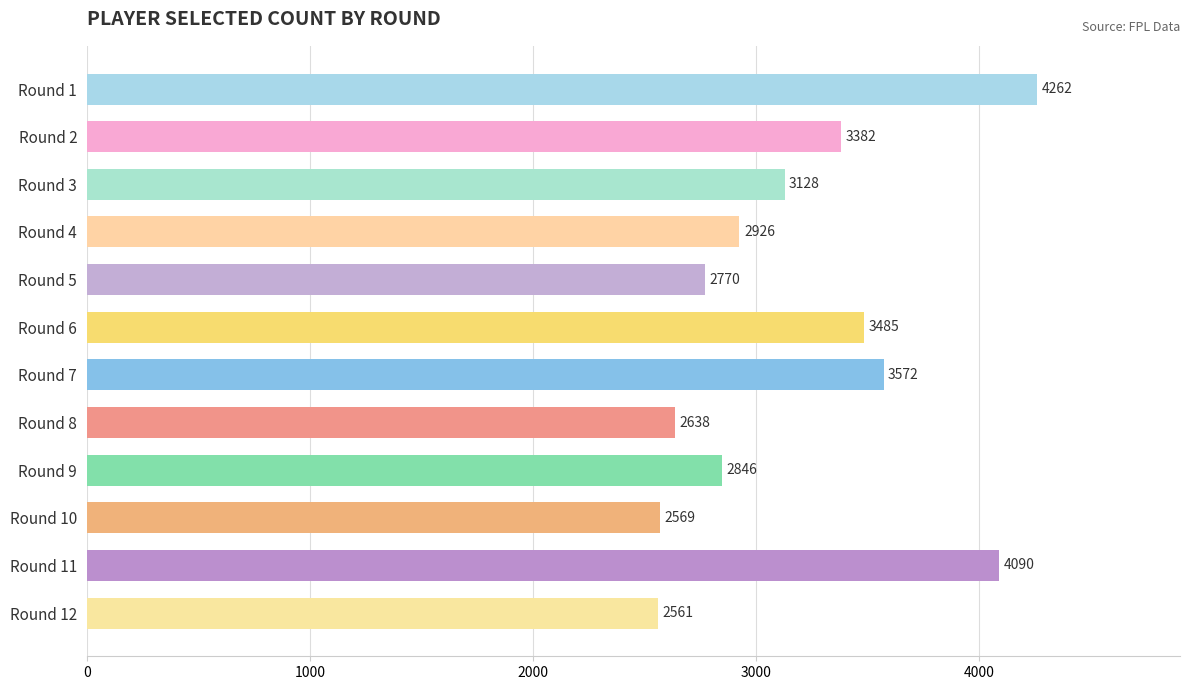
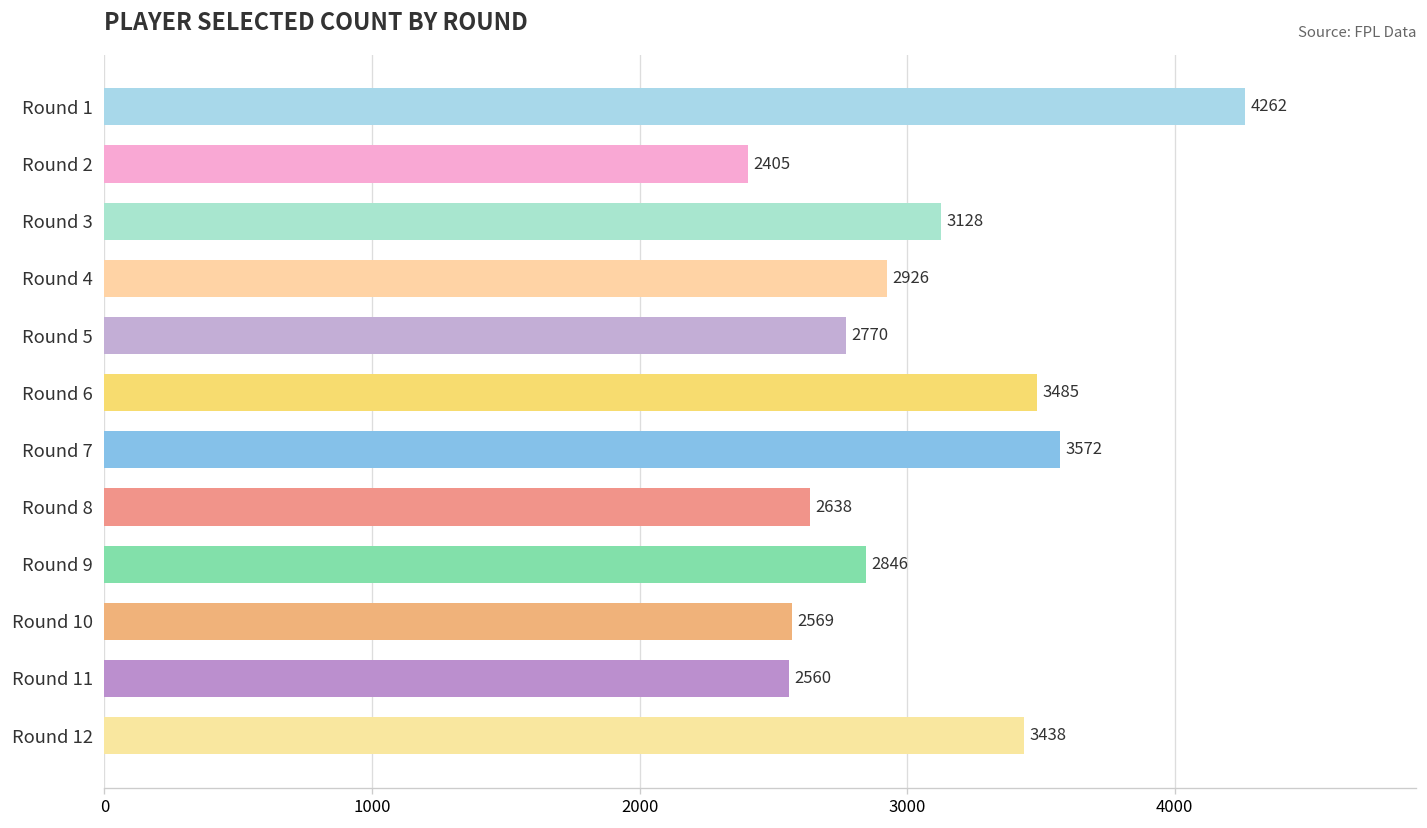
  {
    "Round 1": 4262,
-   "Round 2": 3382,
+   "Round 2": 2405,
    "Round 3": 3128,
    "Round 4": 2926,
    "Round 5": 2770,
    "Round 6": 3485,
    "Round 7": 3572,
    "Round 8": 2638,
    "Round 9": 2846,
    "Round 10": 2569,
-   "Round 11": 4090,
-   "Round 12": 2561
+   "Round 11": 2560,
+   "Round 12": 3438
  }
